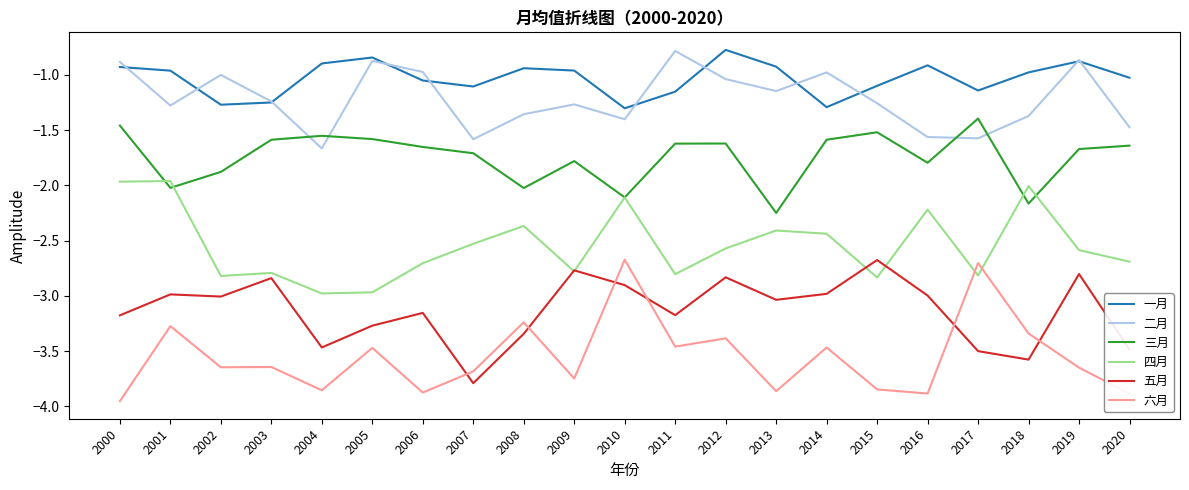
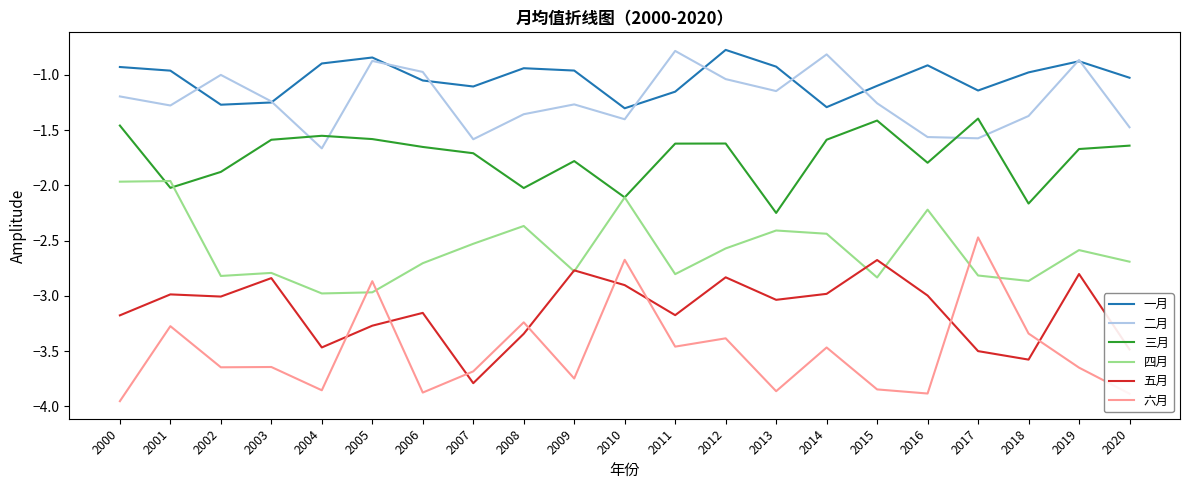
  {
    "一月": {
      "2000": -0.93,
      "2001": -0.96,
      "2002": -1.27,
      "2004": -0.90,
      "2005": -0.84,
      "2006": -1.05,
      "2007": -1.10,
      "2008": -0.94,
      "2009": -0.96,
      "2010": -1.30,
      "2011": -1.15,
      "2012": -0.77,
      "2013": -0.92,
      "2014": -1.29,
      "2015": -1.10,
      "2016": -0.91,
      "2017": -1.14,
      "2018": -0.98,
      "2020": -1.03
    },
    "二月": {
-     "2000": -0.88,
+     "2000": -1.19,
      "2001": -1.28,
      "2002": -1.00,
      "2004": -1.66,
      "2005": -0.87,
      "2006": -0.97,
      "2007": -1.58,
      "2008": -1.36,
      "2009": -1.27,
      "2010": -1.40,
      "2011": -0.78,
      "2012": -1.04,
      "2013": -1.15,
-     "2014": -0.98,
+     "2014": -0.81,
      "2015": -1.26,
      "2016": -1.56,
      "2017": -1.57,
      "2018": -1.37,
      "2020": -1.47
    },
    "三月": {
      "2000": -1.46,
      "2001": -2.02,
      "2002": -1.88,
      "2003": -1.59,
      "2004": -1.55,
      "2005": -1.58,
      "2006": -1.65,
      "2007": -1.71,
      "2008": -2.02,
      "2009": -1.78,
      "2011": -1.62,
      "2012": -1.62,
      "2013": -2.25,
      "2014": -1.59,
-     "2015": -1.52,
+     "2015": -1.41,
      "2016": -1.79,
      "2017": -1.39,
      "2018": -2.16,
      "2019": -1.67,
      "2020": -1.64
    },
    "四月": {
      "2000": -1.97,
      "2001": -1.96,
      "2002": -2.82,
      "2003": -2.79,
      "2004": -2.98,
      "2005": -2.97,
      "2006": -2.70,
      "2007": -2.53,
      "2008": -2.37,
      "2011": -2.80,
      "2012": -2.57,
      "2013": -2.41,
      "2014": -2.44,
      "2015": -2.83,
      "2016": -2.22,
      "2017": -2.82,
-     "2018": -2.01,
+     "2018": -2.86,
      "2019": -2.59,
      "2020": -2.69
    },
    "五月": {
      "2000": -3.18,
      "2001": -2.99,
      "2002": -3.01,
      "2003": -2.84,
      "2004": -3.47,
      "2005": -3.27,
      "2006": -3.15,
      "2007": -3.79,
      "2008": -3.34,
      "2010": -2.90,
      "2011": -3.17,
      "2012": -2.83,
      "2013": -3.04,
      "2014": -2.98,
      "2015": -2.68,
      "2016": -3.00,
      "2017": -3.50,
      "2018": -3.58,
      "2019": -2.80
    },
    "六月": {
      "2000": -3.95,
      "2001": -3.27,
      "2002": -3.65,
      "2003": -3.64,
      "2004": -3.85,
-     "2005": -3.47,
+     "2005": -2.87,
      "2006": -3.87,
      "2007": -3.68,
      "2008": -3.24,
      "2009": -3.75,
      "2010": -2.67,
      "2011": -3.46,
      "2012": -3.38,
      "2013": -3.86,
      "2014": -3.47,
      "2015": -3.85,
      "2016": -3.88,
-     "2017": -2.70,
+     "2017": -2.47,
      "2018": -3.34,
      "2019": -3.65
    }
  }
